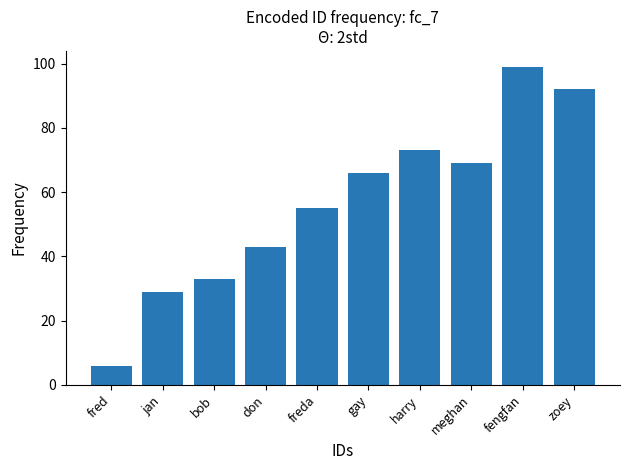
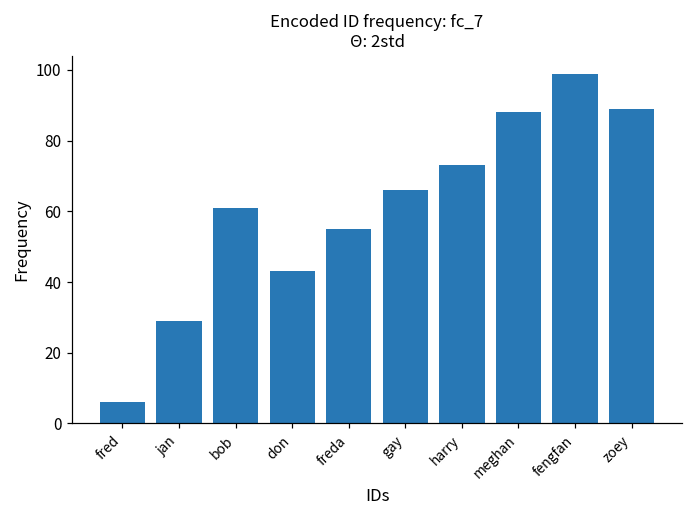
  {
    "fred": 6,
    "jan": 29,
-   "bob": 33,
+   "bob": 61,
    "don": 43,
    "freda": 55,
    "gay": 66,
    "harry": 73,
-   "meghan": 69,
+   "meghan": 88,
    "fengfan": 99,
-   "zoey": 92
+   "zoey": 89
  }
